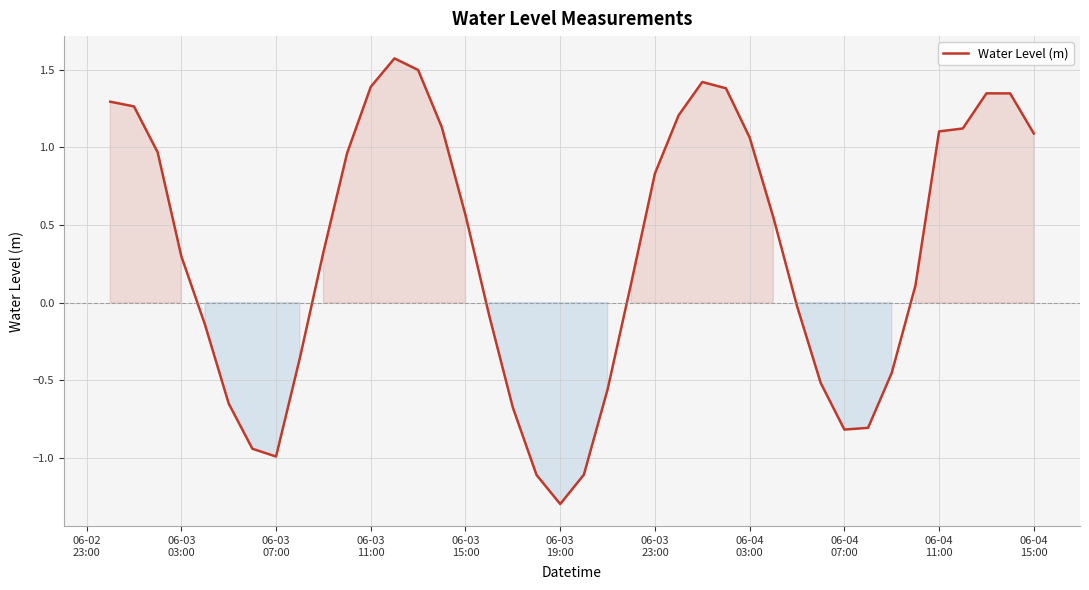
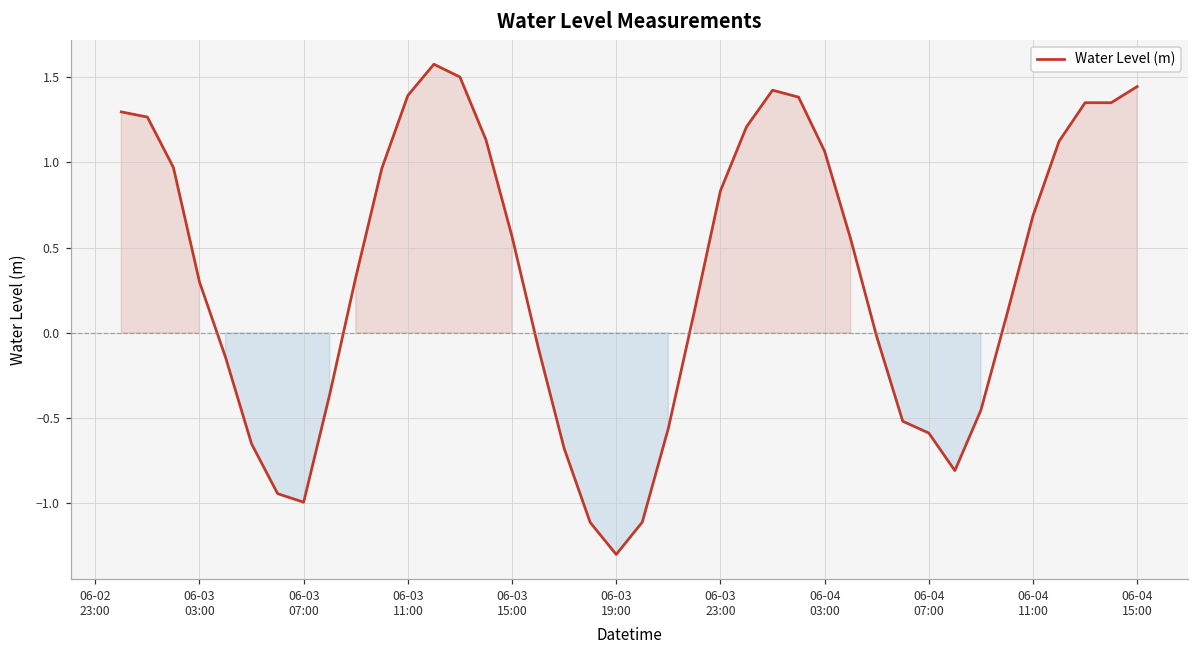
  {
    "06-03 03:00": 0.30,
    "06-03 07:00": -0.99,
    "06-03 11:00": 1.39,
    "06-03 15:00": 0.56,
    "06-03 19:00": -1.30,
    "06-03 23:00": 0.83,
    "06-04 03:00": 1.06,
-   "06-04 07:00": -0.82,
-   "06-04 11:00": 1.10,
-   "06-04 15:00": 1.09
+   "06-04 07:00": -0.59,
+   "06-04 11:00": 0.69,
+   "06-04 15:00": 1.44
  }
